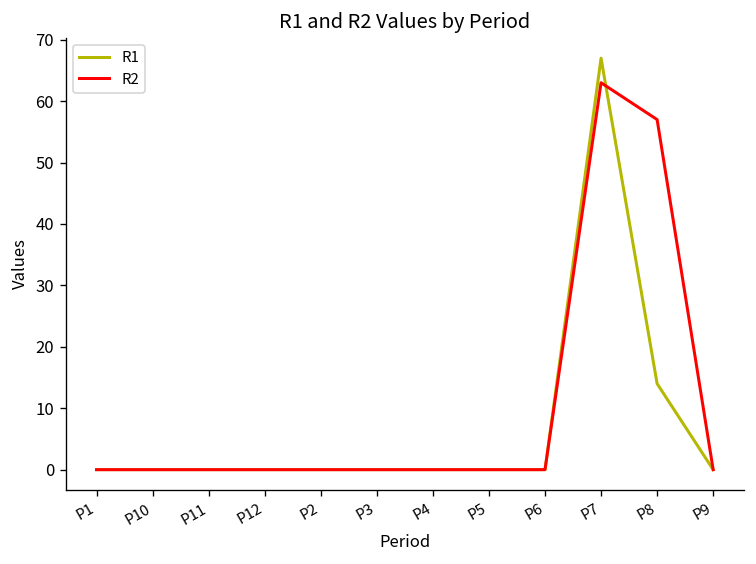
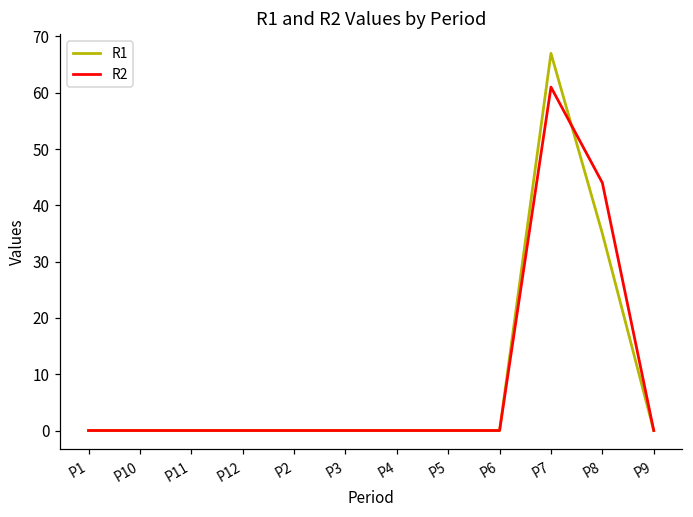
  {
    "R1": {
      "P7": 67,
-     "P8": 14
+     "P8": 35
    },
    "R2": {
-     "P7": 63,
-     "P8": 57
+     "P7": 61,
+     "P8": 44
    }
  }
